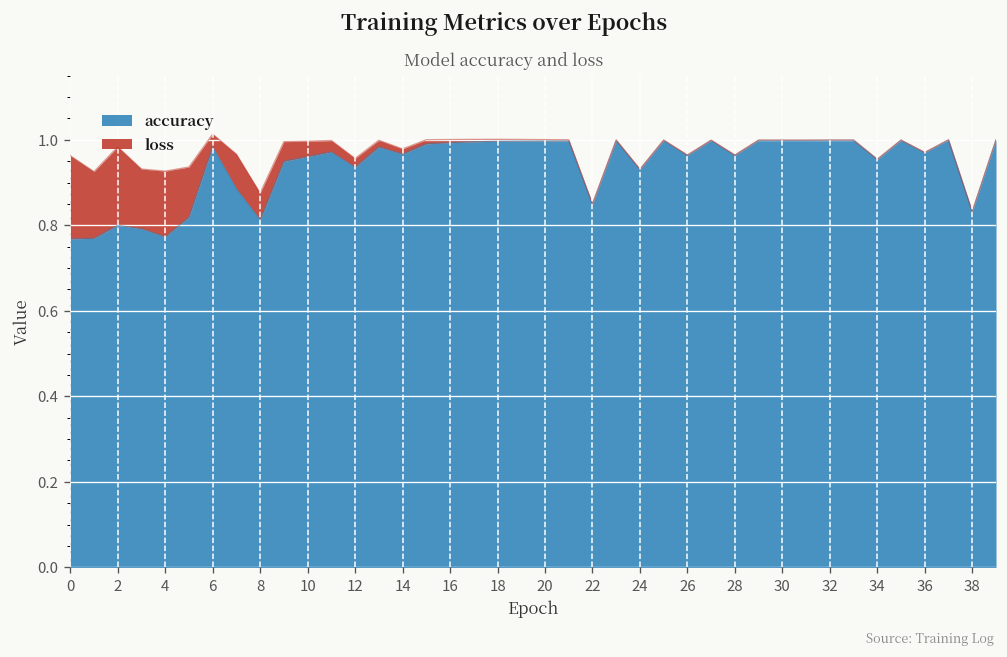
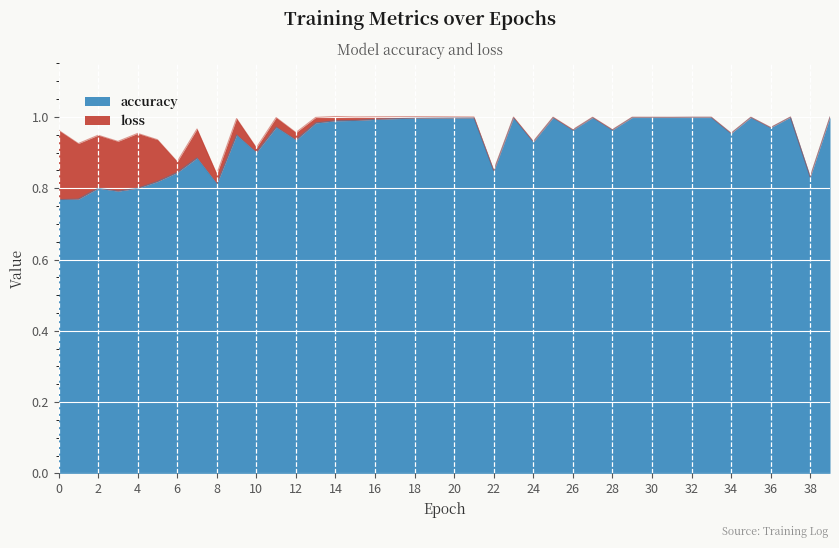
  {
    "accuracy": {
      "0": 0.77,
      "2": 0.80,
-     "4": 0.77,
-     "6": 0.98,
+     "4": 0.80,
+     "6": 0.84,
      "8": 0.81,
-     "10": 0.96,
+     "10": 0.90,
      "12": 0.94,
-     "14": 0.97,
+     "14": 0.99,
      "16": 0.99
    },
    "loss": {
      "0": 0.19,
-     "2": 0.18,
+     "2": 0.15,
      "4": 0.15,
      "6": 0.03,
-     "8": 0.06,
-     "10": 0.04,
+     "8": 0.03,
+     "10": 0.01,
      "12": 0.02,
      "14": 0.01,
      "16": 0.01
    }
  }
